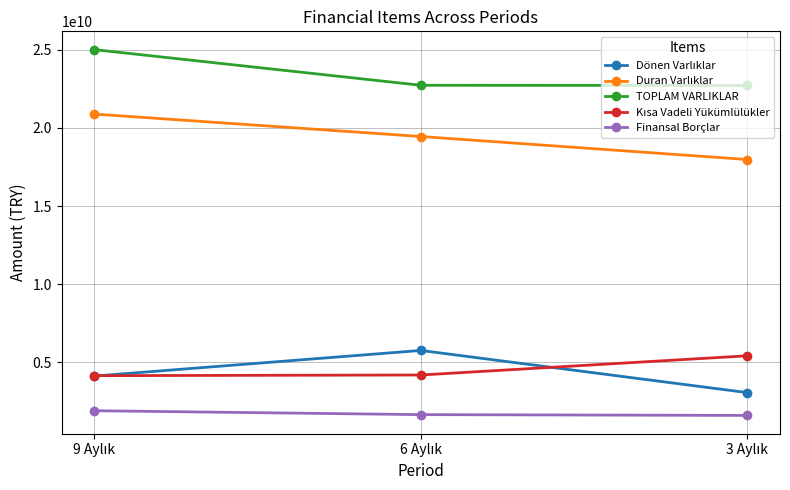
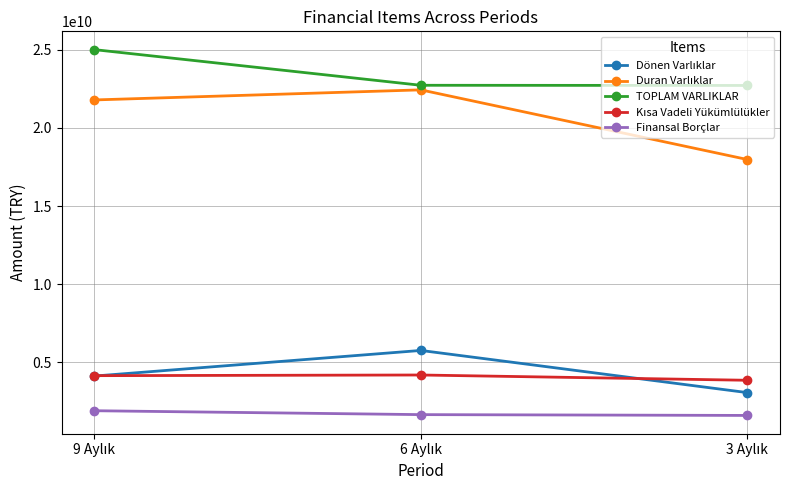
  {
    "Dönen Varlıklar": {
      "6 Aylık": 5800000000,
      "3 Aylık": 3100000000
    },
    "Duran Varlıklar": {
-     "9 Aylık": 20900000000,
-     "6 Aylık": 19400000000,
+     "9 Aylık": 21800000000,
+     "6 Aylık": 22400000000,
      "3 Aylık": 18000000000
    },
    "TOPLAM VARLIKLAR": {
      "9 Aylık": 25000000000,
      "6 Aylık": 22700000000
    },
    "Kısa Vadeli Yükümlülükler": {
      "6 Aylık": 4200000000,
-     "3 Aylık": 5400000000
+     "3 Aylık": 3900000000
    },
    "Finansal Borçlar": {
      "9 Aylık": 1900000000,
      "6 Aylık": 1700000000,
      "3 Aylık": 1600000000
    }
  }
